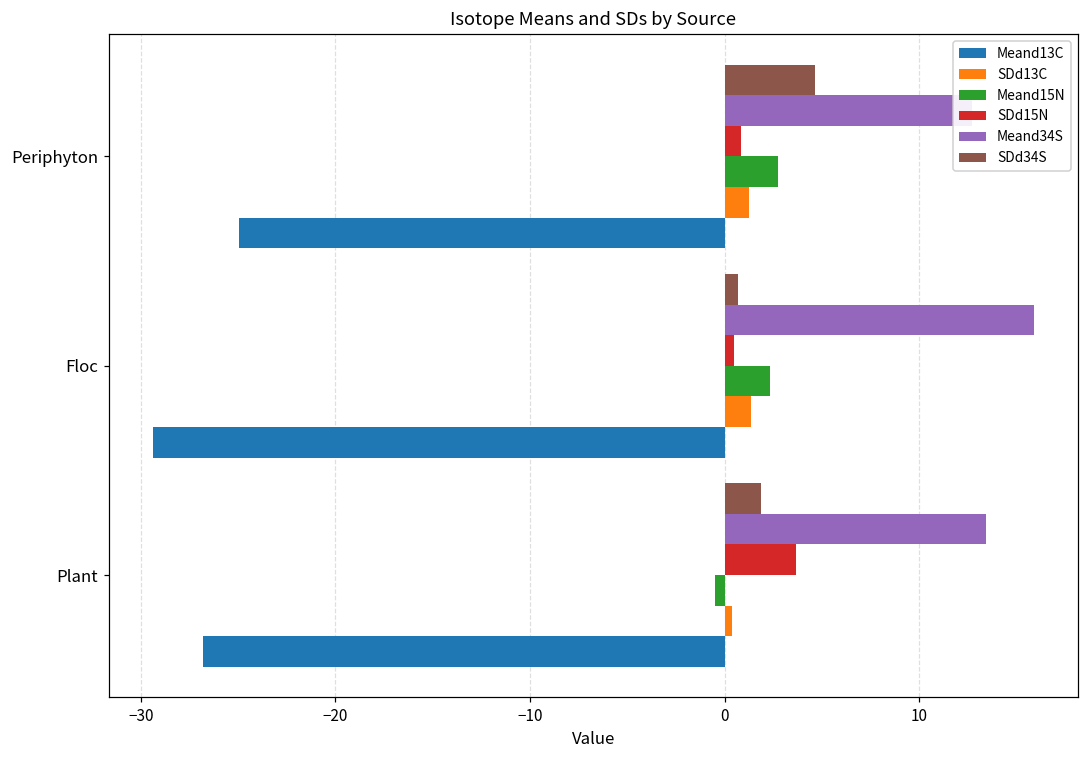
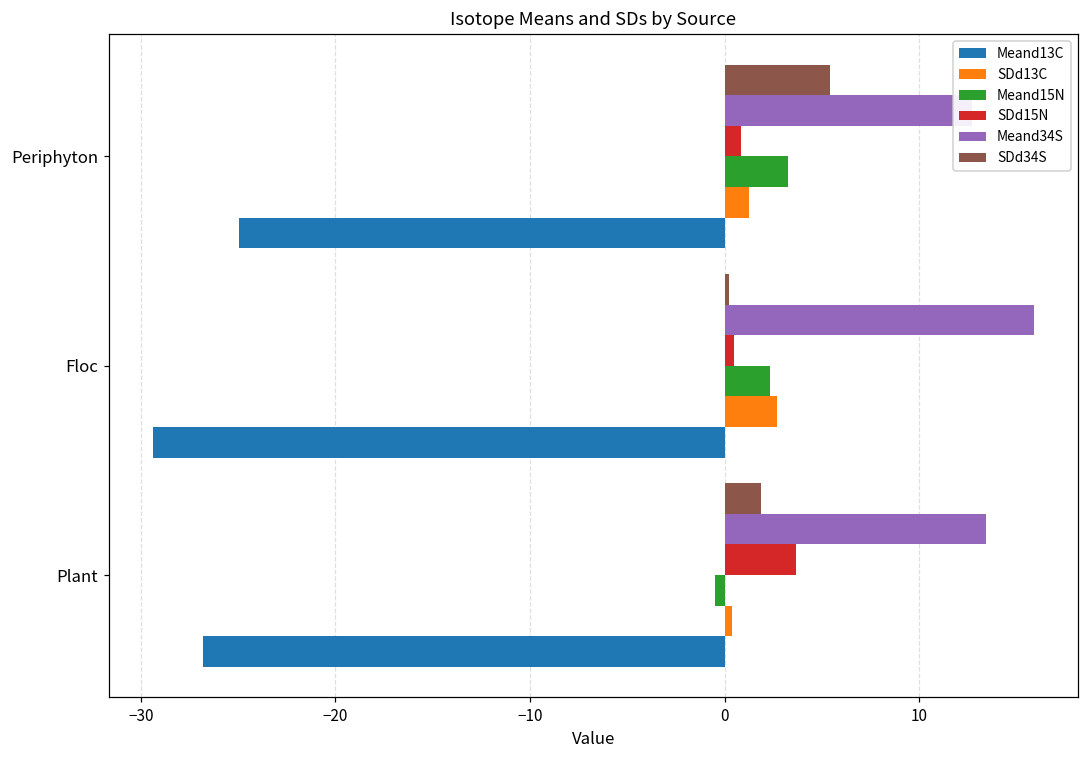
  {
    "Meand13C": {
      "Periphyton": -25.0,
      "Floc": -29.4,
      "Plant": -26.8
    },
    "SDd13C": {
      "Periphyton": 1.3,
-     "Floc": 1.4,
+     "Floc": 2.7,
      "Plant": 0.4
    },
    "Meand15N": {
-     "Periphyton": 2.8,
+     "Periphyton": 3.2,
      "Floc": 2.3,
      "Plant": -0.5
    },
    "SDd15N": {
      "Periphyton": 0.9,
      "Floc": 0.5,
      "Plant": 3.7
    },
    "Meand34S": {
      "Floc": 15.9,
      "Plant": 13.4
    },
    "SDd34S": {
-     "Periphyton": 4.6,
-     "Floc": 0.7,
+     "Periphyton": 5.4,
+     "Floc": 0.2,
      "Plant": 1.9
    }
  }
